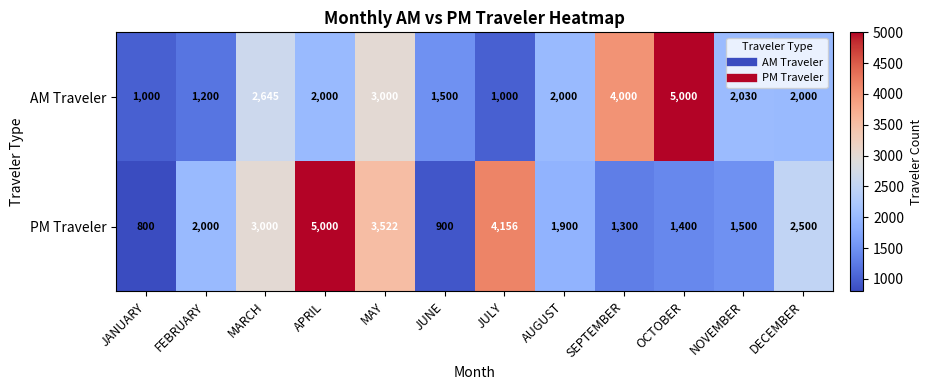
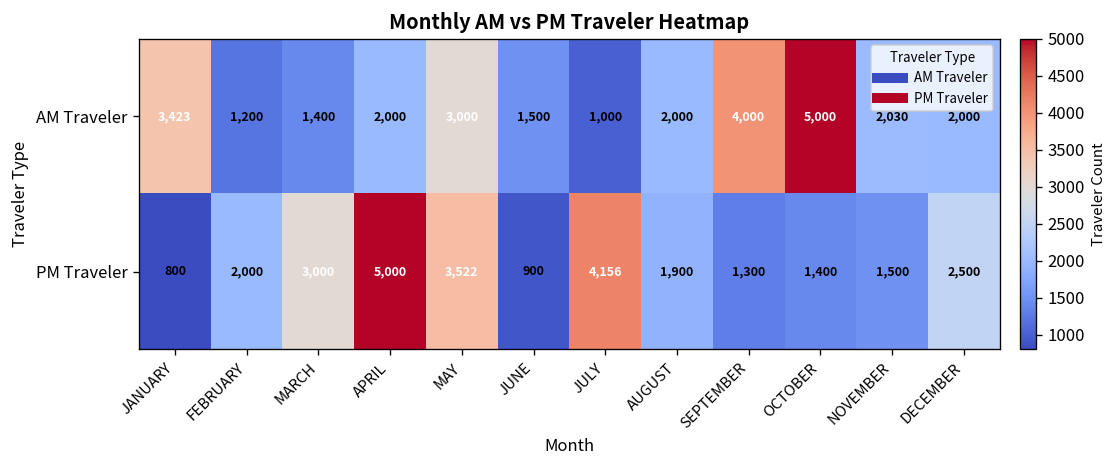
  {
    "AM Traveler": {
-     "JANUARY": "1,000",
+     "JANUARY": "3,423",
      "FEBRUARY": "1,200",
-     "MARCH": "2,645",
+     "MARCH": "1,400",
      "APRIL": "2,000",
      "JUNE": "1,500",
      "JULY": "1,000",
      "AUGUST": "2,000",
      "SEPTEMBER": "4,000",
      "OCTOBER": "5,000",
      "NOVEMBER": "2,030",
      "DECEMBER": "2,000"
    },
    "PM Traveler": {
      "JANUARY": "800",
      "FEBRUARY": "2,000",
      "APRIL": "5,000",
      "MAY": "3,522",
      "JUNE": "900",
      "JULY": "4,156",
      "AUGUST": "1,900",
      "SEPTEMBER": "1,300",
      "OCTOBER": "1,400",
      "NOVEMBER": "1,500",
      "DECEMBER": "2,500"
    }
  }
